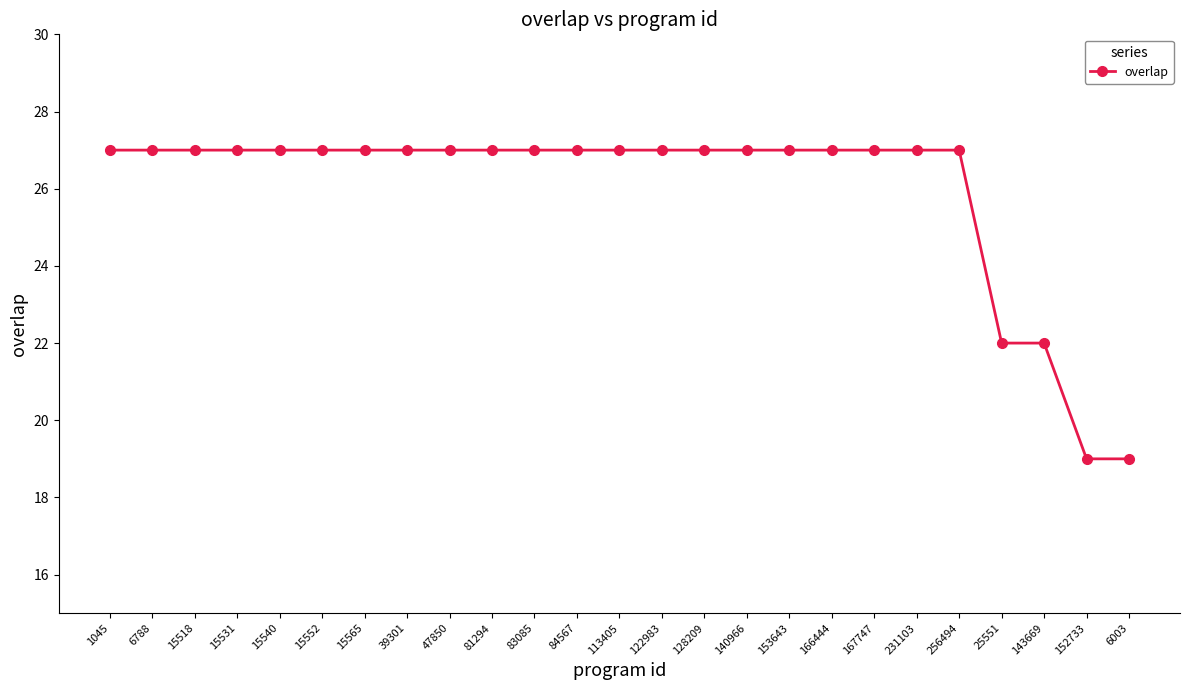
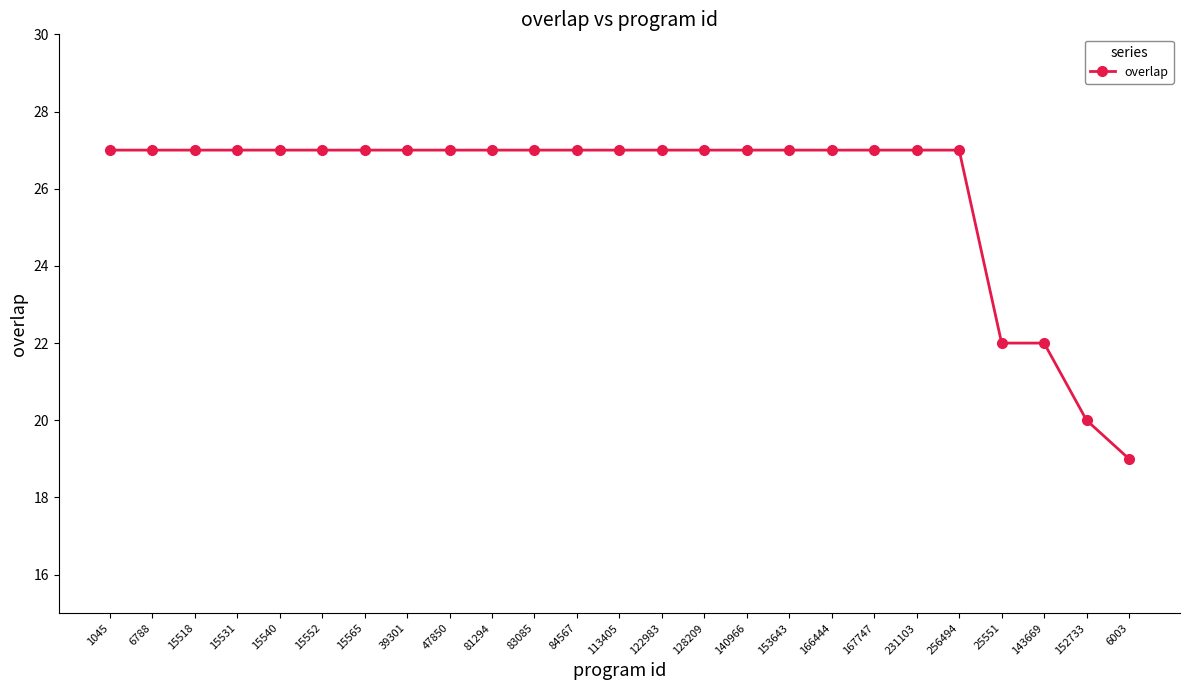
  {
    "1045": 27,
    "6788": 27,
    "15518": 27,
    "15531": 27,
    "15540": 27,
    "15552": 27,
    "15565": 27,
    "39301": 27,
    "47850": 27,
    "81294": 27,
    "83085": 27,
    "84567": 27,
    "113405": 27,
    "122983": 27,
    "128209": 27,
    "140966": 27,
    "153643": 27,
    "166444": 27,
    "167747": 27,
    "231103": 27,
    "256494": 27,
    "25551": 22,
    "143669": 22,
-   "152733": 19,
+   "152733": 20,
    "6003": 19
  }
